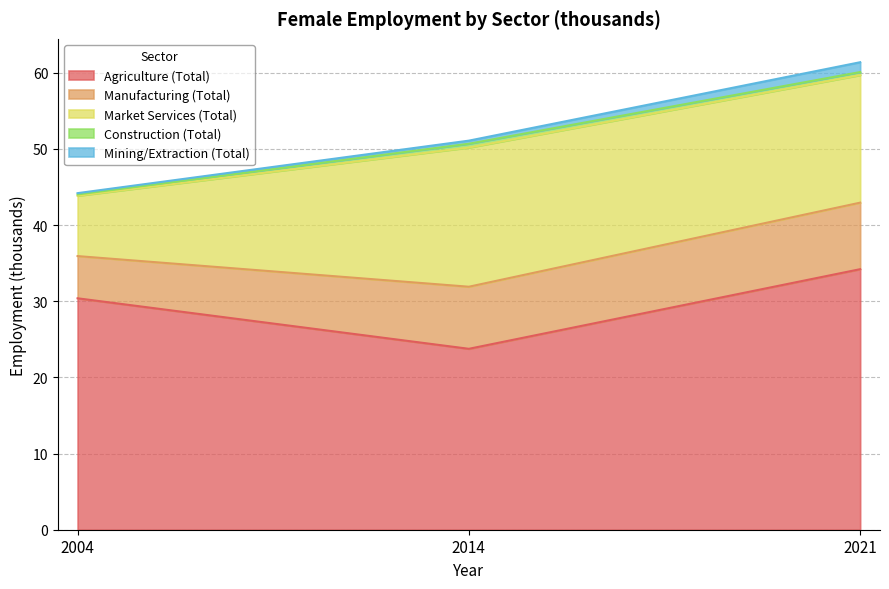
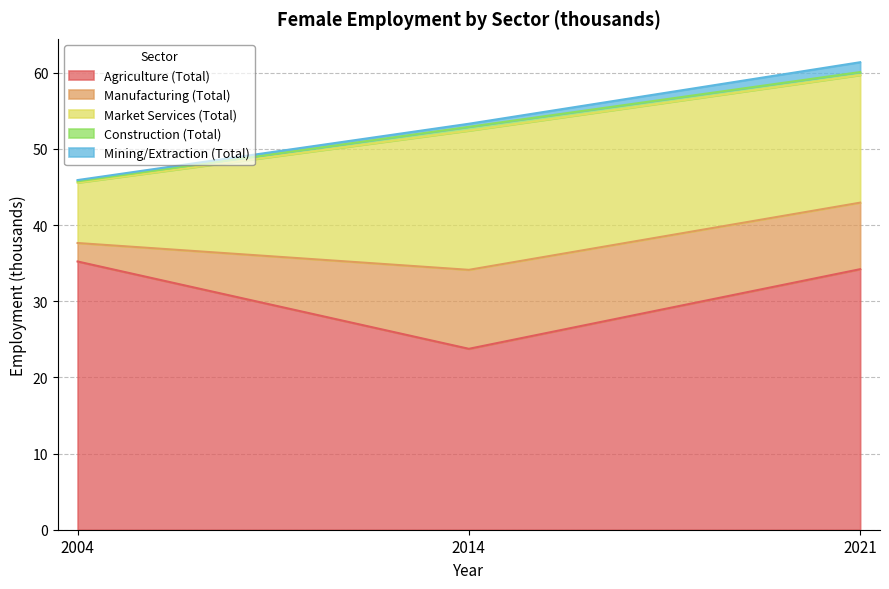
  {
    "Agriculture (Total)": {
-     "2004": 30,
+     "2004": 35,
      "2014": 24,
      "2021": 34
    },
    "Manufacturing (Total)": {
-     "2004": 6,
-     "2014": 8,
+     "2004": 2,
+     "2014": 10,
      "2021": 9
    },
    "Market Services (Total)": {
      "2014": 18,
      "2021": 17
    },
    "Construction (Total)": {
      "2014": 1,
      "2021": 0
    },
    "Mining/Extraction (Total)": {
      "2014": 0,
      "2021": 1
    }
  }
